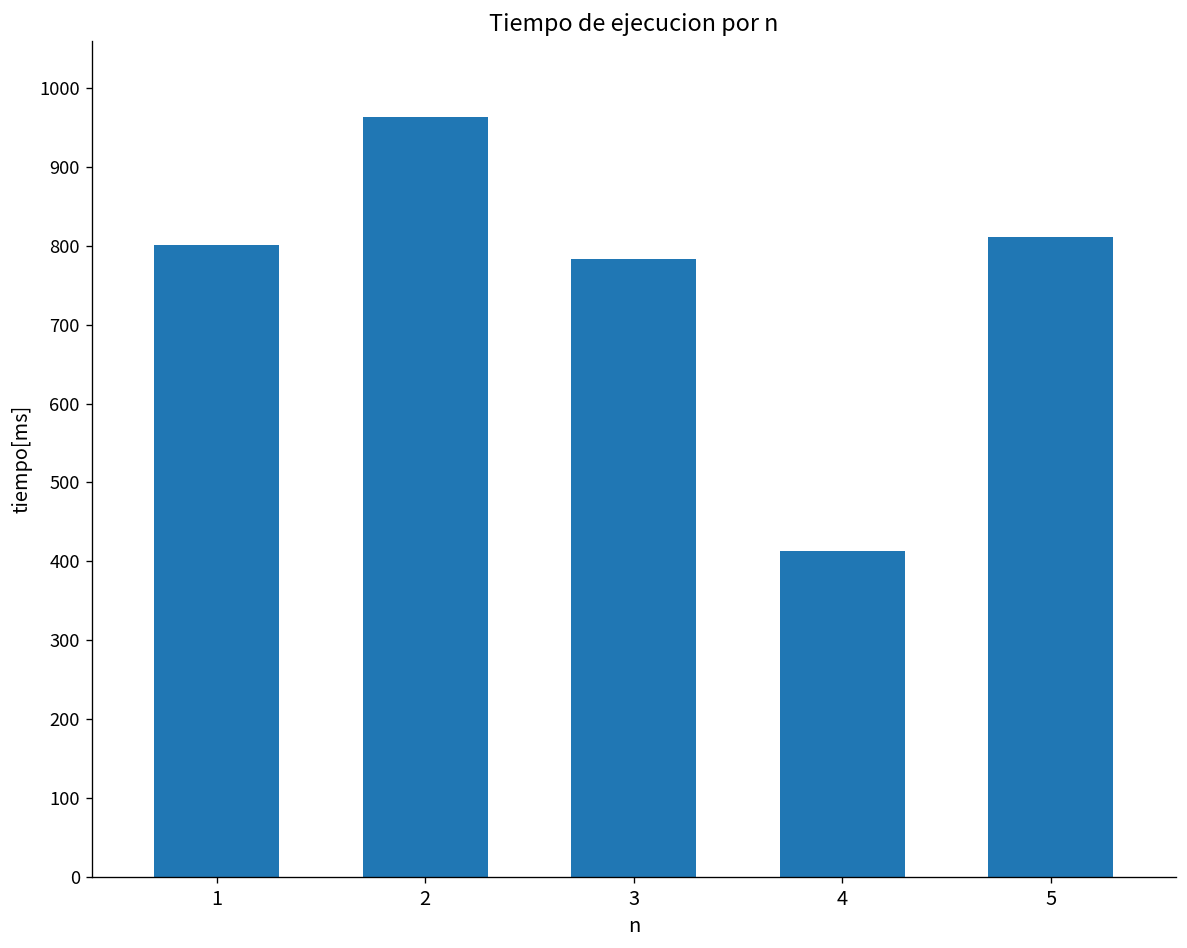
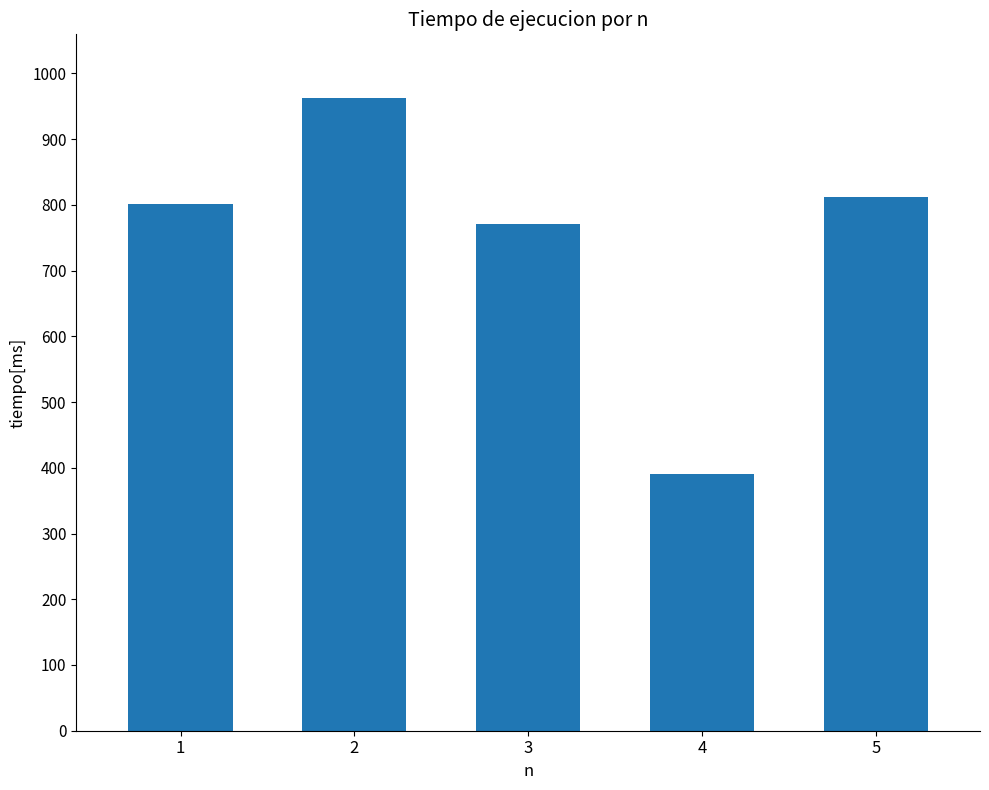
  {
    "1": 800,
    "2": 960,
-   "3": 780,
-   "4": 410,
+   "3": 770,
+   "4": 390,
    "5": 810
  }
